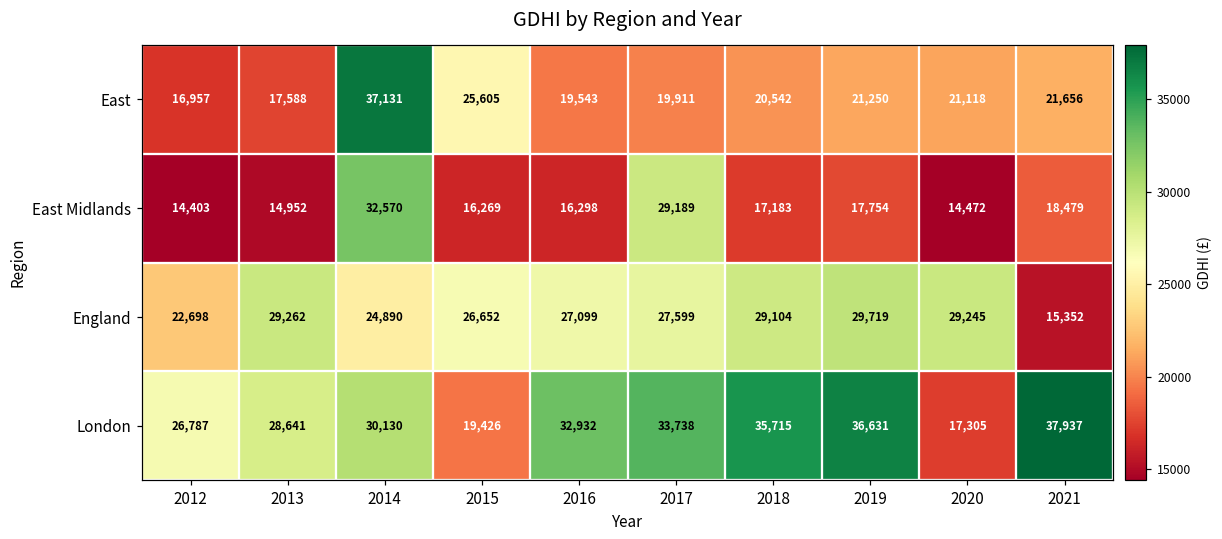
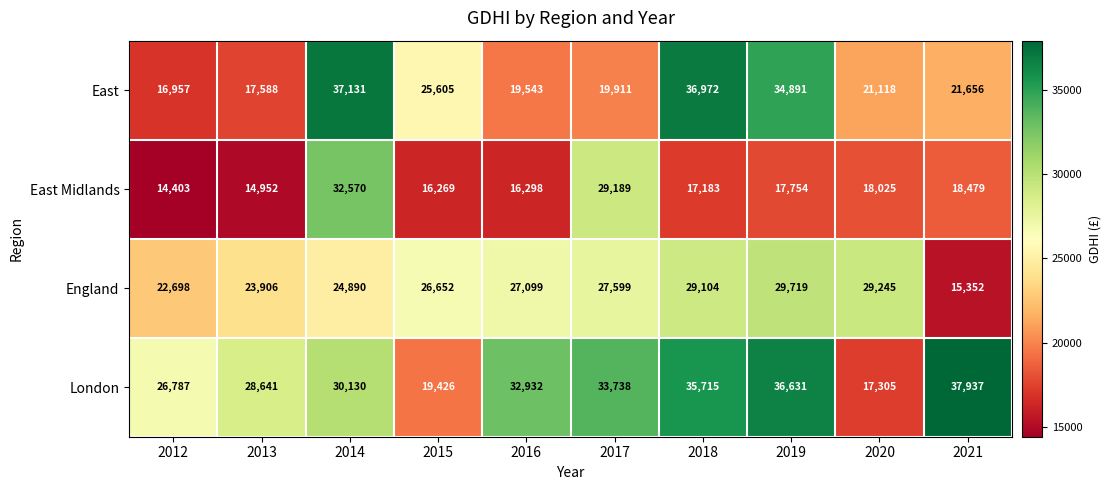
  {
    "East": {
      "2012": "16,957",
      "2013": "17,588",
      "2014": "37,131",
      "2015": "25,605",
      "2016": "19,543",
      "2017": "19,911",
-     "2018": "20,542",
-     "2019": "21,250",
+     "2018": "36,972",
+     "2019": "34,891",
      "2020": "21,118",
      "2021": "21,656"
    },
    "East Midlands": {
      "2012": "14,403",
      "2013": "14,952",
      "2014": "32,570",
      "2015": "16,269",
      "2016": "16,298",
      "2017": "29,189",
      "2018": "17,183",
      "2019": "17,754",
-     "2020": "14,472",
+     "2020": "18,025",
      "2021": "18,479"
    },
    "England": {
      "2012": "22,698",
-     "2013": "29,262",
+     "2013": "23,906",
      "2014": "24,890",
      "2015": "26,652",
      "2016": "27,099",
      "2017": "27,599",
      "2018": "29,104",
      "2019": "29,719",
      "2020": "29,245",
      "2021": "15,352"
    },
    "London": {
      "2012": "26,787",
      "2013": "28,641",
      "2014": "30,130",
      "2015": "19,426",
      "2016": "32,932",
      "2017": "33,738",
      "2018": "35,715",
      "2019": "36,631",
      "2020": "17,305",
      "2021": "37,937"
    }
  }
